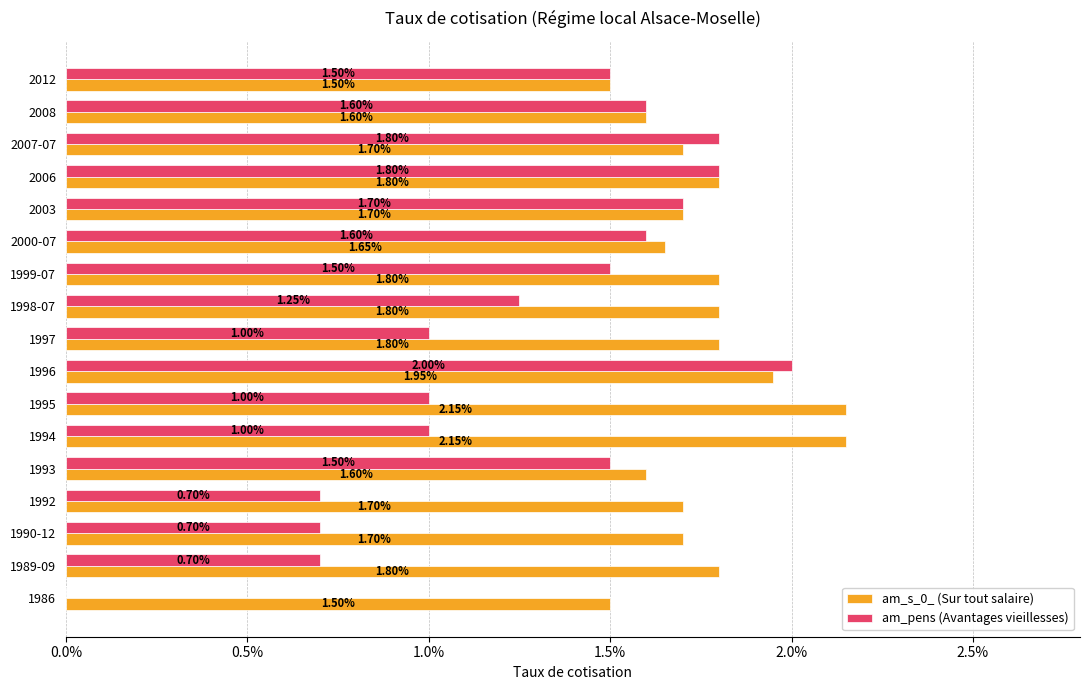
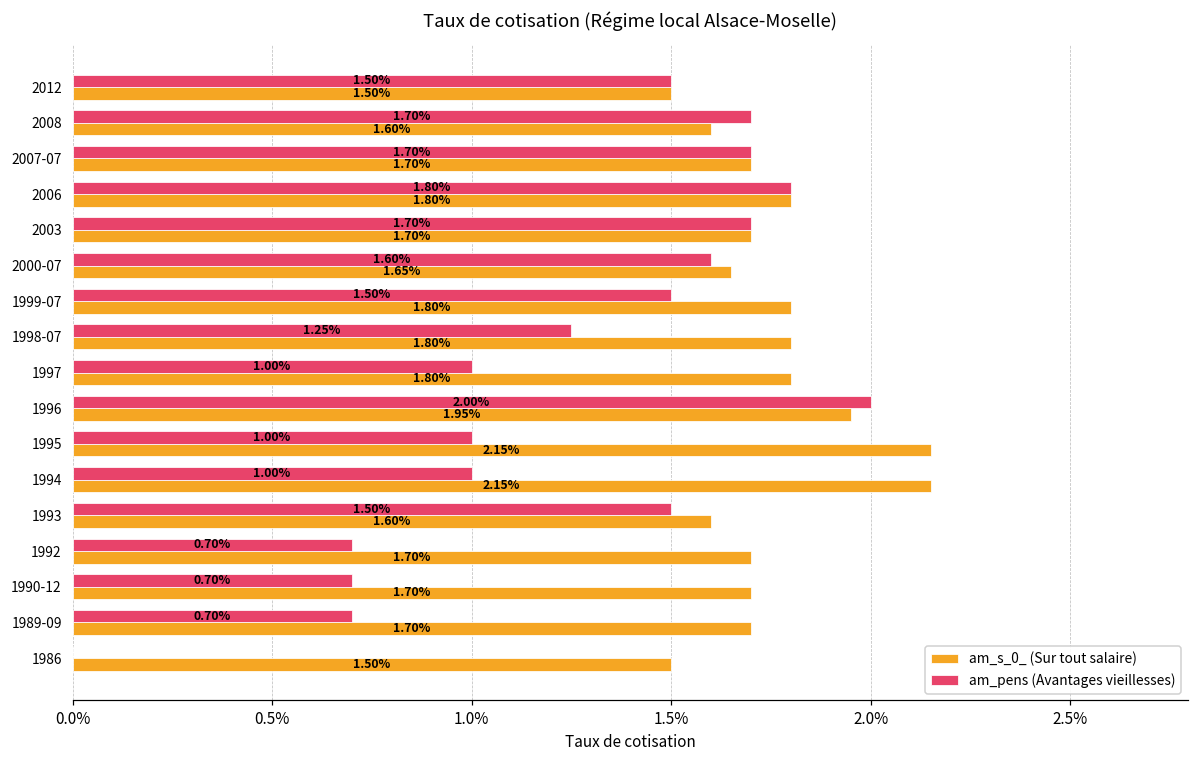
  {
    "am_s_0_ (Sur tout salaire)": {
      "2012": "1.50%",
      "2008": "1.60%",
      "2007-07": "1.70%",
      "2006": "1.80%",
      "2003": "1.70%",
      "2000-07": "1.65%",
      "1999-07": "1.80%",
      "1998-07": "1.80%",
      "1997": "1.80%",
      "1996": "1.95%",
      "1995": "2.15%",
      "1994": "2.15%",
      "1993": "1.60%",
      "1992": "1.70%",
      "1990-12": "1.70%",
-     "1989-09": "1.80%",
+     "1989-09": "1.70%",
      "1986": "1.50%"
    },
    "am_pens (Avantages vieillesses)": {
      "2012": "1.50%",
-     "2008": "1.60%",
-     "2007-07": "1.80%",
+     "2008": "1.70%",
+     "2007-07": "1.70%",
      "2006": "1.80%",
      "2003": "1.70%",
      "2000-07": "1.60%",
      "1999-07": "1.50%",
      "1998-07": "1.25%",
      "1997": "1.00%",
      "1996": "2.00%",
      "1995": "1.00%",
      "1994": "1.00%",
      "1993": "1.50%",
      "1992": "0.70%",
      "1990-12": "0.70%",
      "1989-09": "0.70%"
    }
  }
